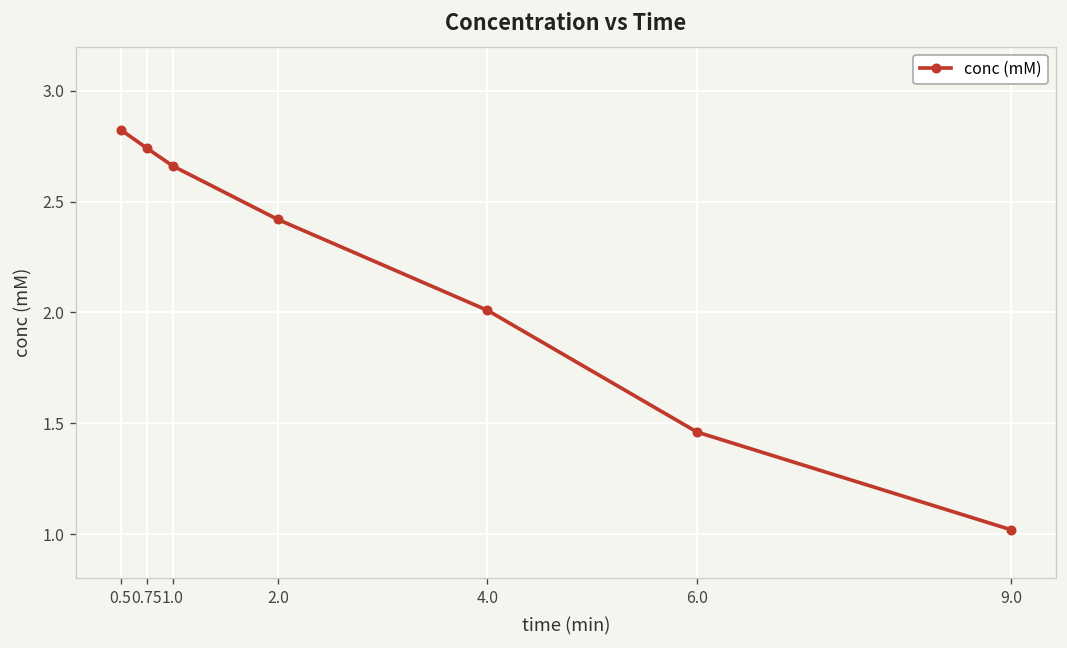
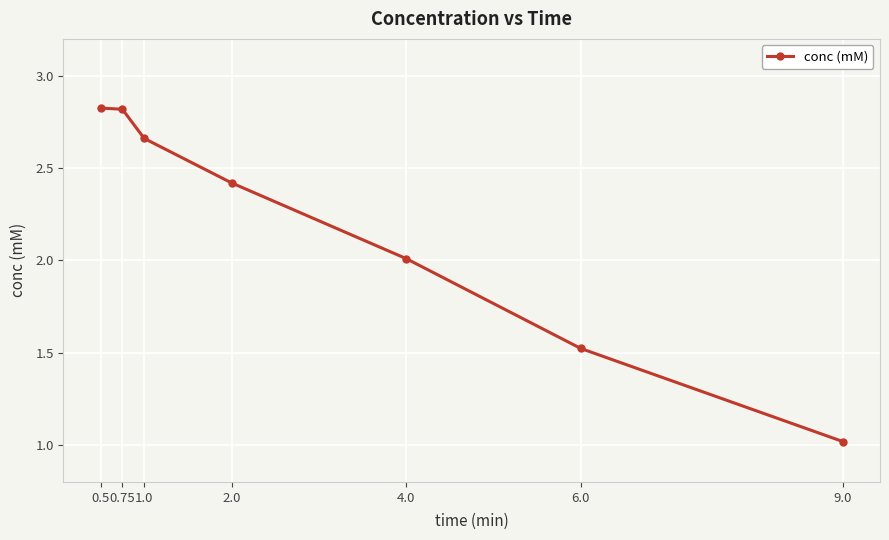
  {
    "0.5": 2.83,
-   "0.75": 2.74,
+   "0.75": 2.82,
    "1.0": 2.66,
    "2.0": 2.42,
    "4.0": 2.01,
-   "6.0": 1.46,
+   "6.0": 1.52,
    "9.0": 1.02
  }
